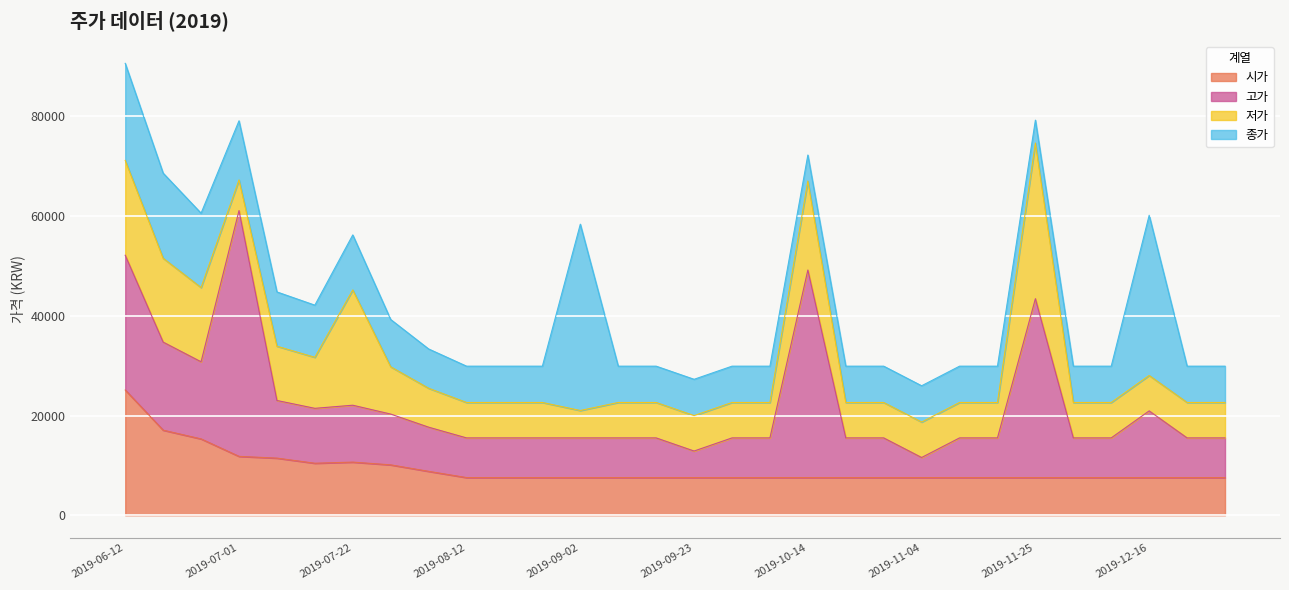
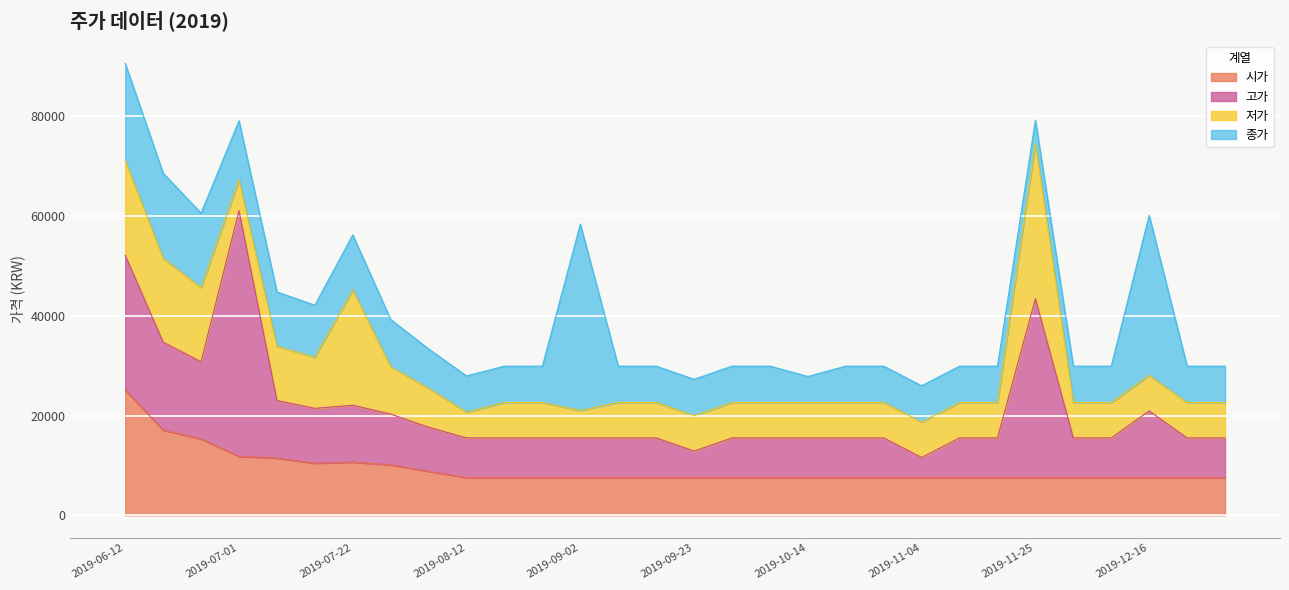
  {
    "시가": {
      "2019-06-12": 25000,
      "2019-07-01": 12000,
      "2019-07-22": 11000,
      "2019-08-12": 8000,
      "2019-09-02": 8000,
      "2019-09-23": 8000,
      "2019-10-14": 8000,
      "2019-11-04": 8000,
      "2019-11-25": 8000,
      "2019-12-16": 8000
    },
    "고가": {
      "2019-06-12": 27000,
      "2019-07-01": 49000,
      "2019-07-22": 11000,
      "2019-08-12": 8000,
      "2019-09-02": 8000,
      "2019-09-23": 5000,
-     "2019-10-14": 42000,
+     "2019-10-14": 8000,
      "2019-11-04": 4000,
      "2019-11-25": 36000,
      "2019-12-16": 13000
    },
    "저가": {
      "2019-06-12": 19000,
      "2019-07-01": 6000,
      "2019-07-22": 23000,
-     "2019-08-12": 7000,
+     "2019-08-12": 5000,
      "2019-09-02": 5000,
      "2019-09-23": 7000,
-     "2019-10-14": 18000,
+     "2019-10-14": 7000,
      "2019-11-04": 7000,
      "2019-11-25": 31000,
      "2019-12-16": 7000
    },
    "종가": {
      "2019-06-12": 19000,
      "2019-07-01": 12000,
      "2019-07-22": 11000,
      "2019-08-12": 7000,
      "2019-09-02": 37000,
      "2019-09-23": 7000,
      "2019-10-14": 5000,
      "2019-11-04": 7000,
      "2019-11-25": 5000,
      "2019-12-16": 32000
    }
  }
